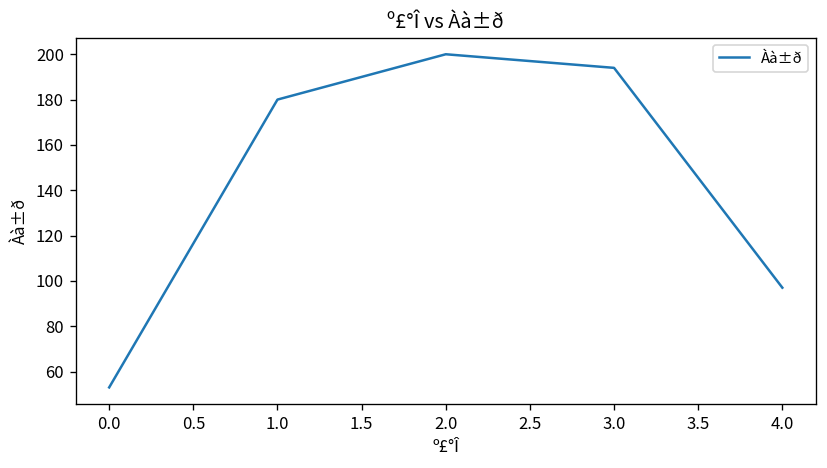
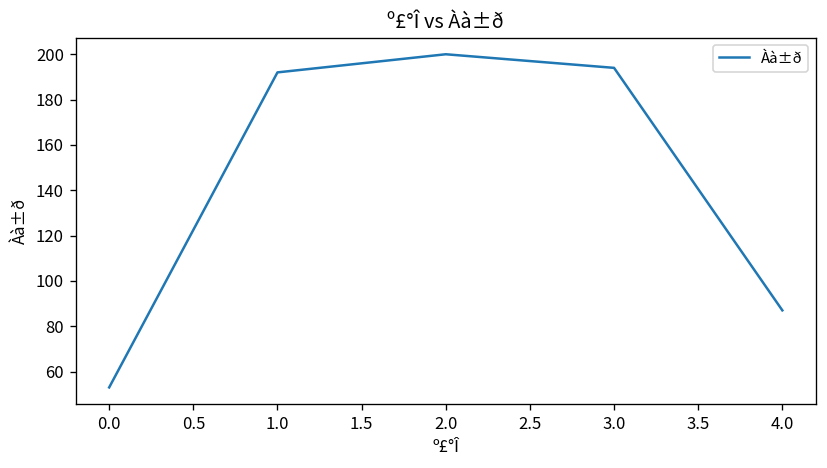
  {
    "0.0": 53,
-   "1.0": 180,
+   "1.0": 192,
    "2.0": 200,
    "3.0": 194,
-   "4.0": 97
+   "4.0": 87
  }
